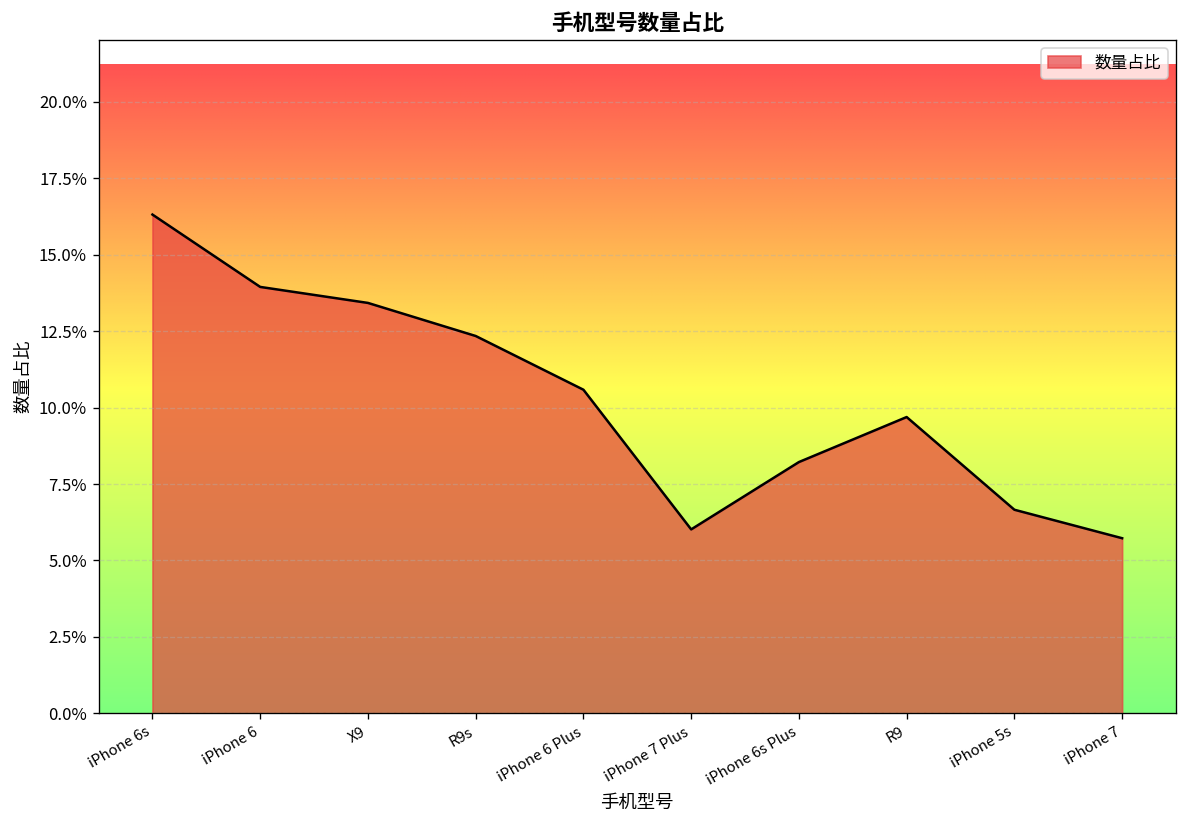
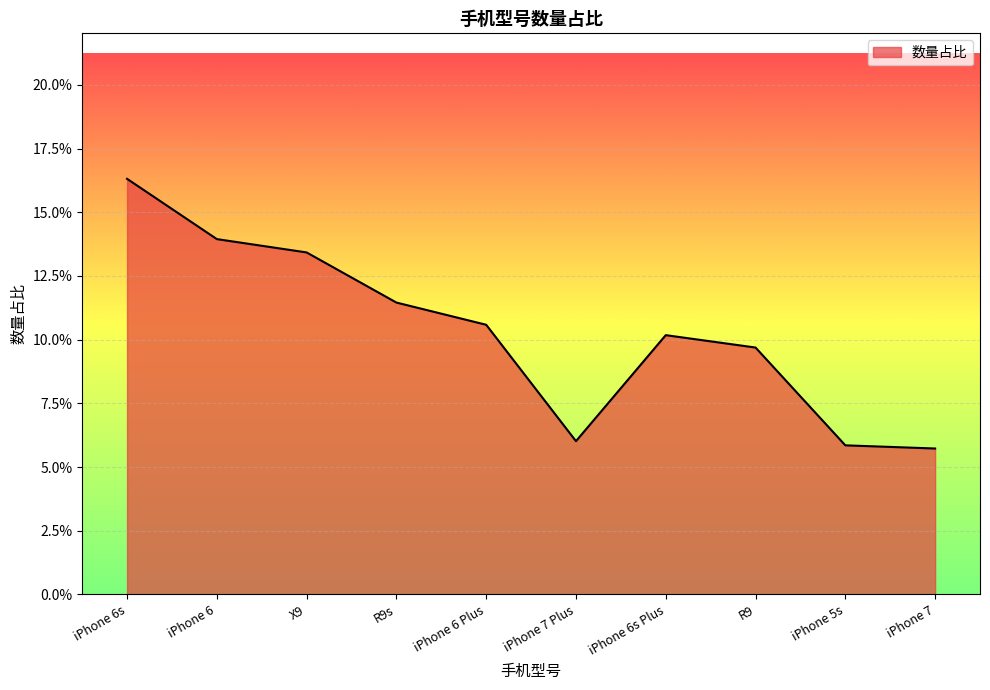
  {
    "iPhone 6s": "16.3%",
    "iPhone 6": "13.9%",
    "X9": "13.4%",
-   "R9s": "12.3%",
+   "R9s": "11.5%",
    "iPhone 6 Plus": "10.6%",
    "iPhone 7 Plus": "6.0%",
-   "iPhone 6s Plus": "8.2%",
+   "iPhone 6s Plus": "10.2%",
    "R9": "9.7%",
-   "iPhone 5s": "6.7%",
+   "iPhone 5s": "5.9%",
    "iPhone 7": "5.7%"
  }
